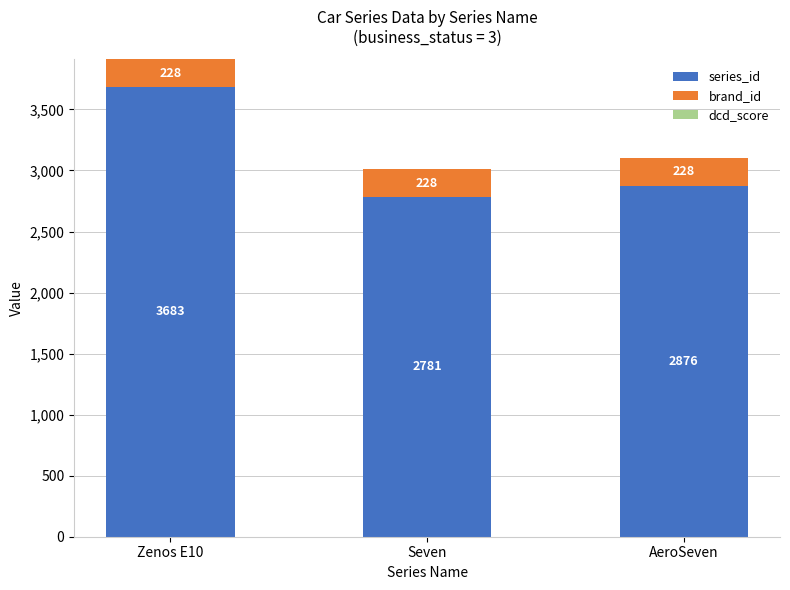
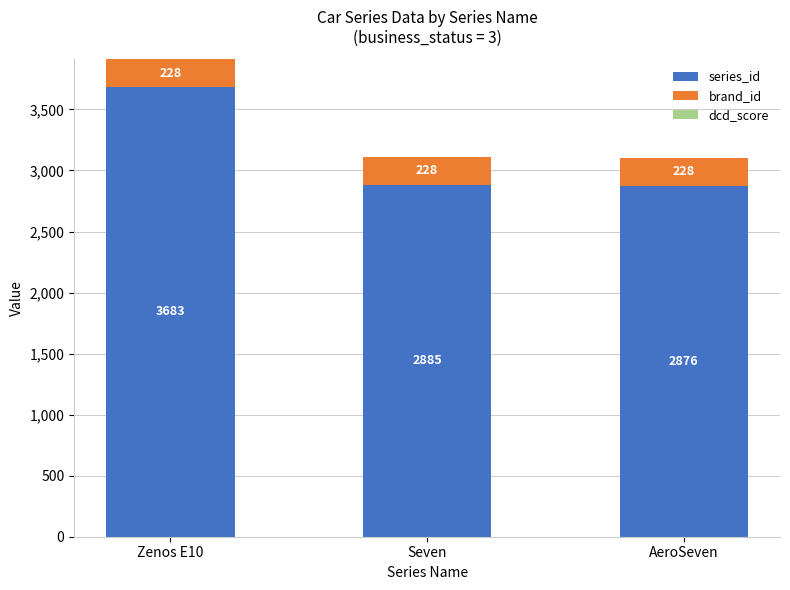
  {
    "series_id": {
      "Zenos E10": 3683,
-     "Seven": 2781,
+     "Seven": 2885,
      "AeroSeven": 2876
    },
    "dcd_score": {
      "Zenos E10": 228,
      "Seven": 228,
      "AeroSeven": 228
    }
  }
